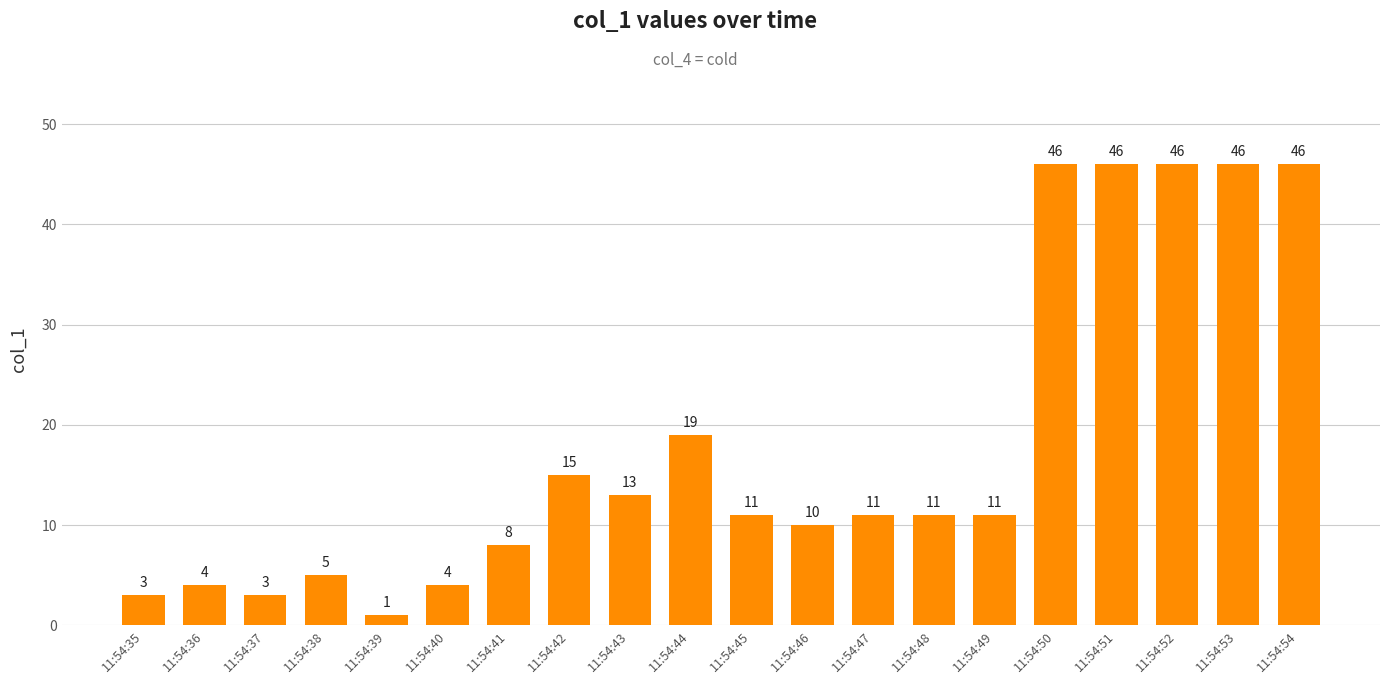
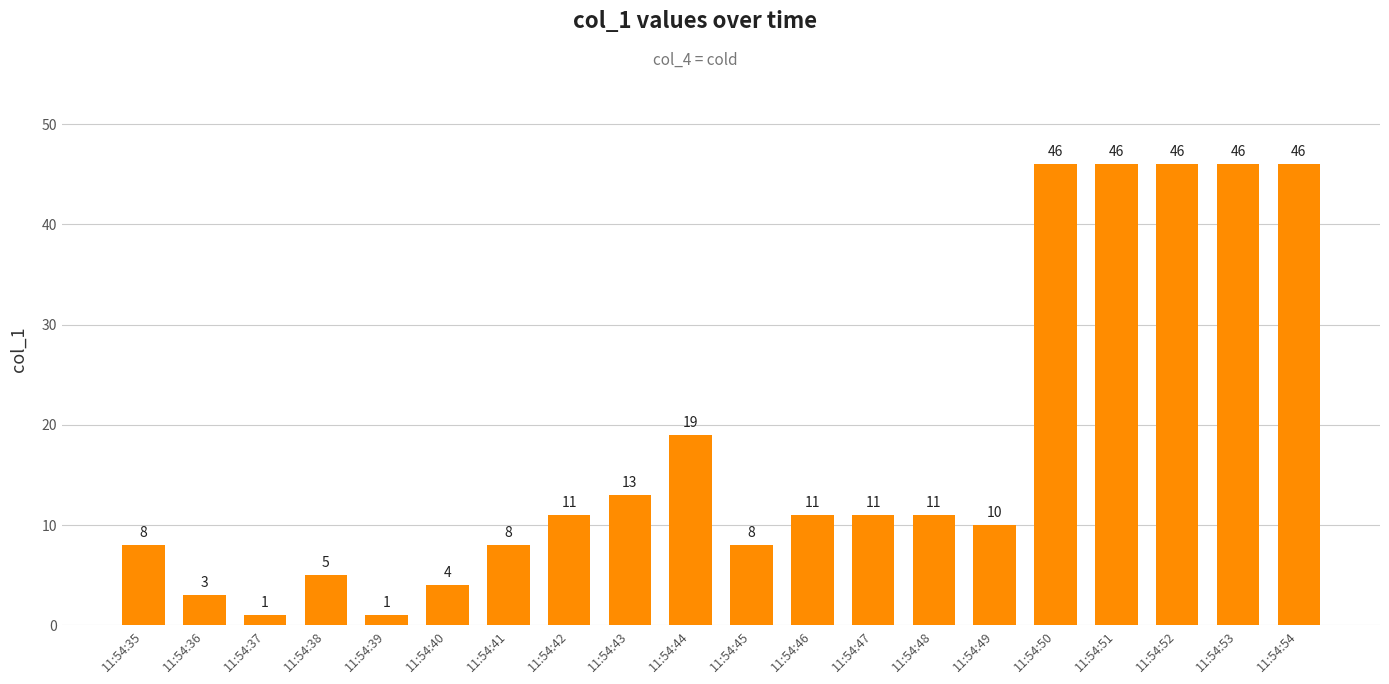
  {
-   "11:54:35": 3,
-   "11:54:36": 4,
-   "11:54:37": 3,
+   "11:54:35": 8,
+   "11:54:36": 3,
+   "11:54:37": 1,
    "11:54:38": 5,
    "11:54:39": 1,
    "11:54:40": 4,
    "11:54:41": 8,
-   "11:54:42": 15,
+   "11:54:42": 11,
    "11:54:43": 13,
    "11:54:44": 19,
-   "11:54:45": 11,
-   "11:54:46": 10,
+   "11:54:45": 8,
+   "11:54:46": 11,
    "11:54:47": 11,
    "11:54:48": 11,
-   "11:54:49": 11,
+   "11:54:49": 10,
    "11:54:50": 46,
    "11:54:51": 46,
    "11:54:52": 46,
    "11:54:53": 46,
    "11:54:54": 46
  }
